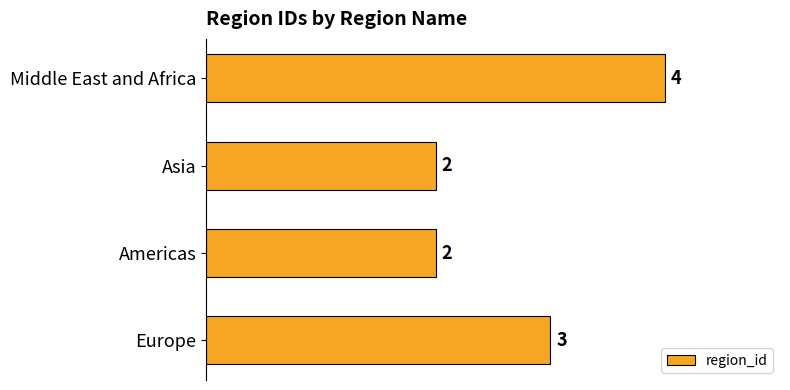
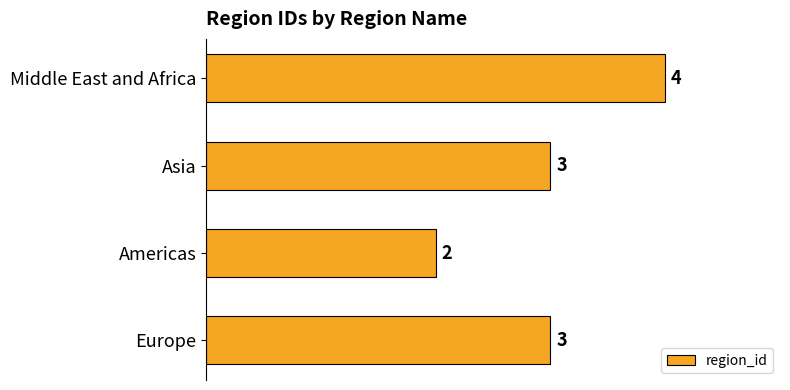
  {
    "Middle East and Africa": 4,
-   "Asia": 2,
+   "Asia": 3,
    "Americas": 2,
    "Europe": 3
  }
